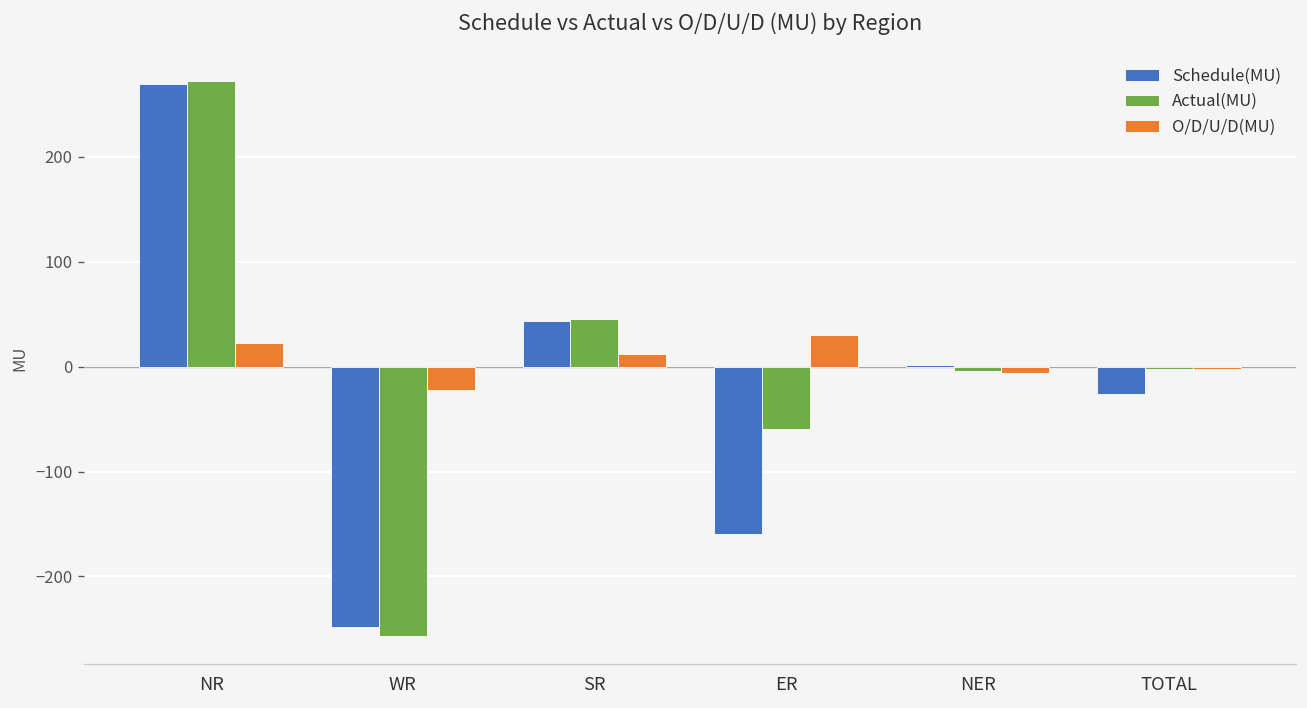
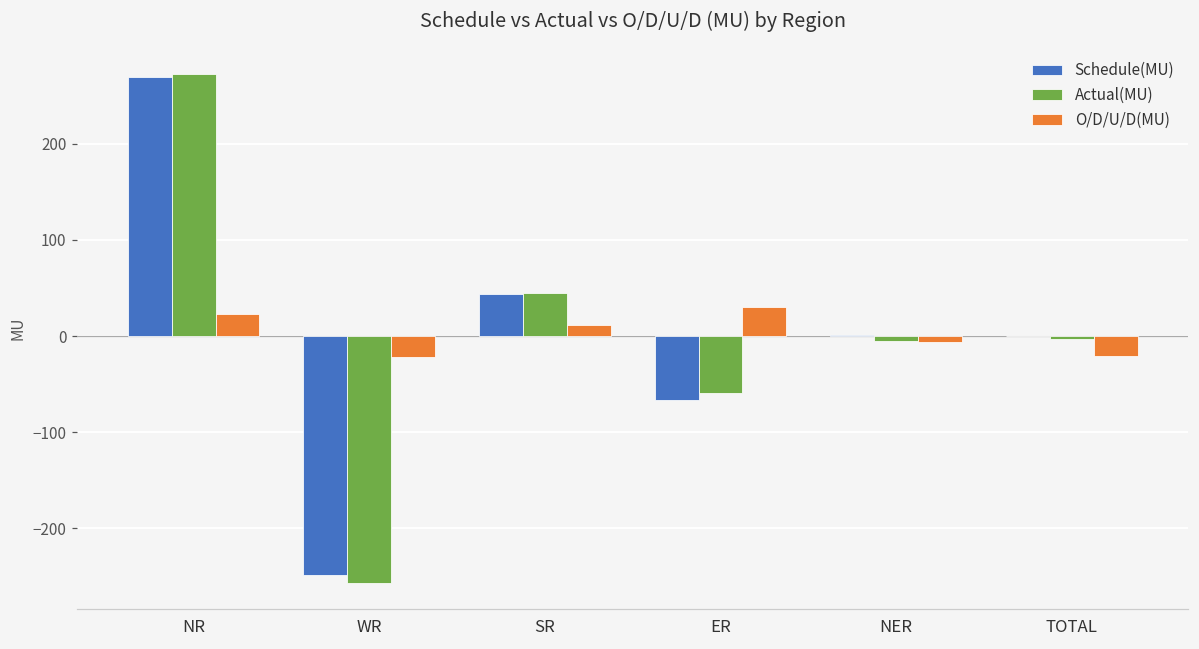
  {
    "Schedule(MU)": {
      "NR": 270,
      "WR": -250,
      "SR": 40,
-     "ER": -160,
-     "TOTAL": -30
+     "ER": -70,
+     "TOTAL": 0
    },
    "Actual(MU)": {
      "NR": 270,
      "WR": -260,
      "SR": 50,
      "ER": -60,
      "NER": 0
    },
    "O/D/U/D(MU)": {
      "NR": 20,
      "WR": -20,
      "SR": 10,
      "ER": 30,
      "NER": -10,
-     "TOTAL": 0
+     "TOTAL": -20
    }
  }
